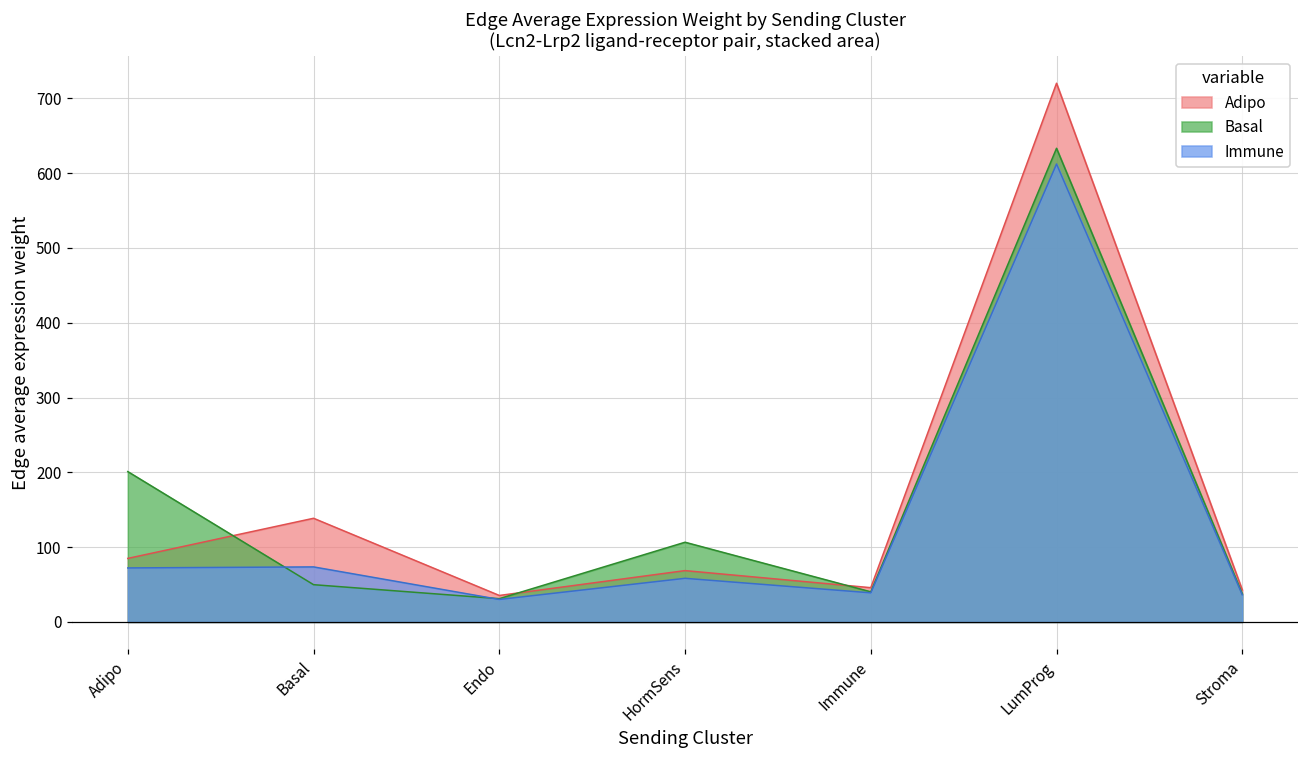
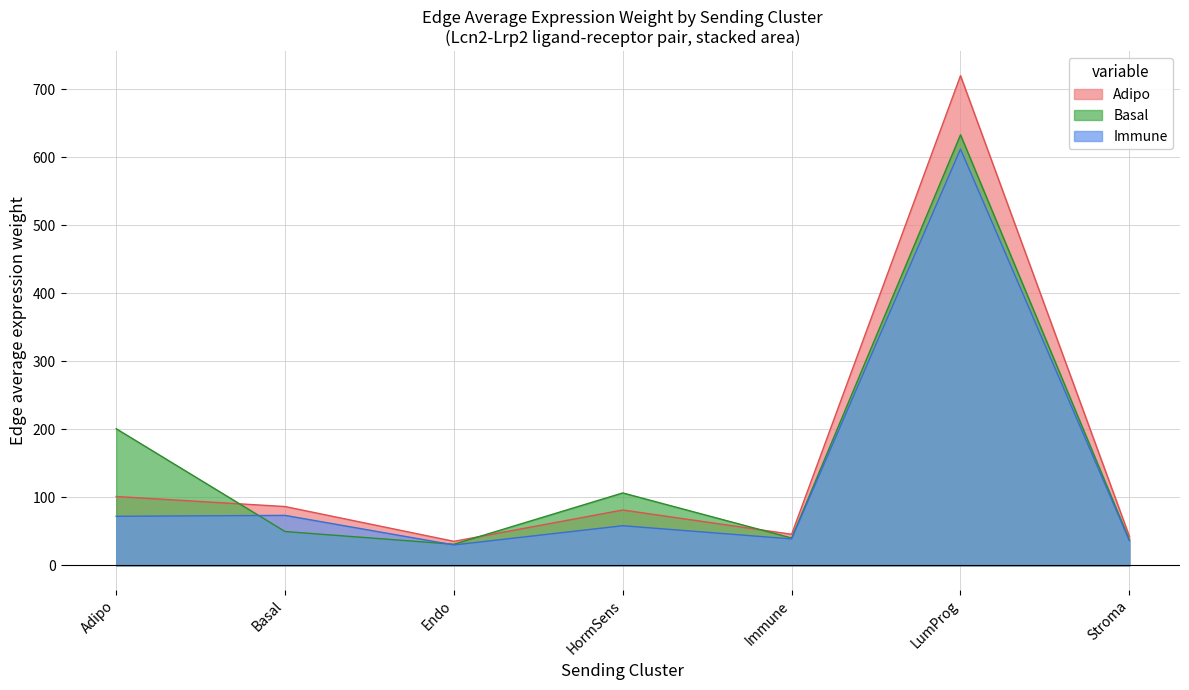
  {
    "Adipo": {
-     "Adipo": 80,
-     "Basal": 140,
+     "Adipo": 100,
+     "Basal": 90,
      "Endo": 40,
-     "HormSens": 70,
+     "HormSens": 80,
      "Immune": 50,
      "LumProg": 720,
      "Stroma": 40
    },
    "Basal": {
      "Adipo": 200,
      "Basal": 50,
      "HormSens": 110,
      "LumProg": 630
    },
    "Immune": {
      "Adipo": 70,
      "Basal": 70,
      "HormSens": 60,
      "LumProg": 610
    }
  }
